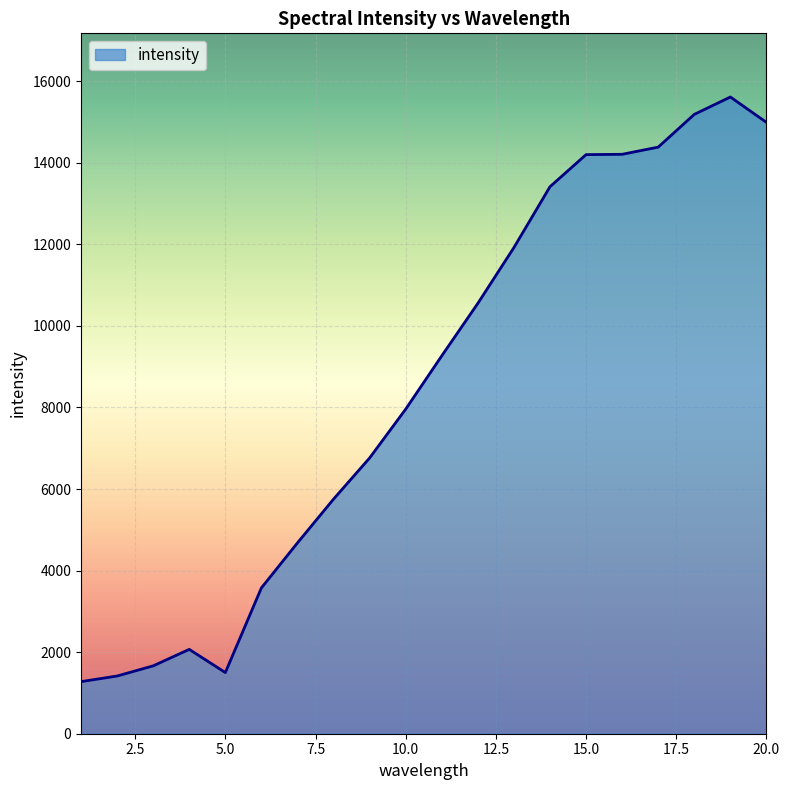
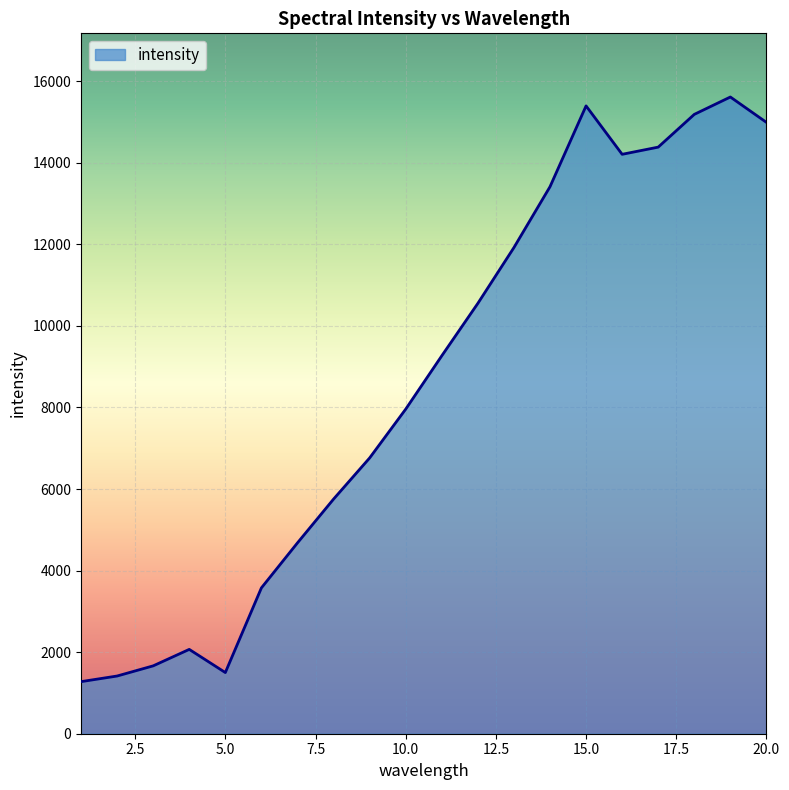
  {
    "5.0": 1500,
    "10.0": 8000,
-   "15.0": 14200,
+   "15.0": 15400,
    "20.0": 15000
  }
